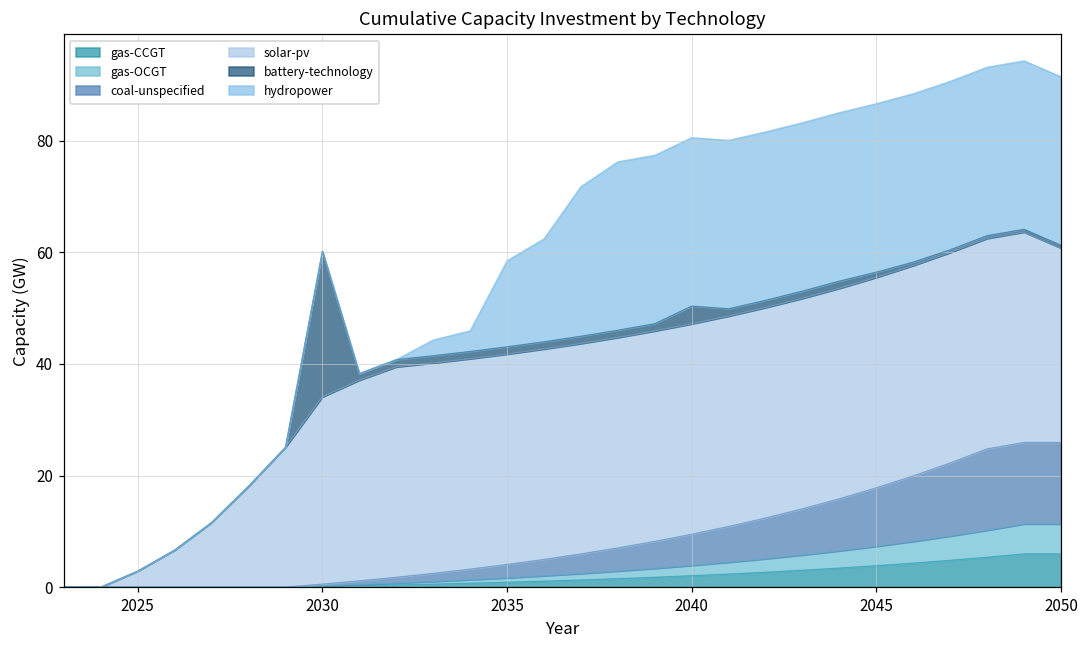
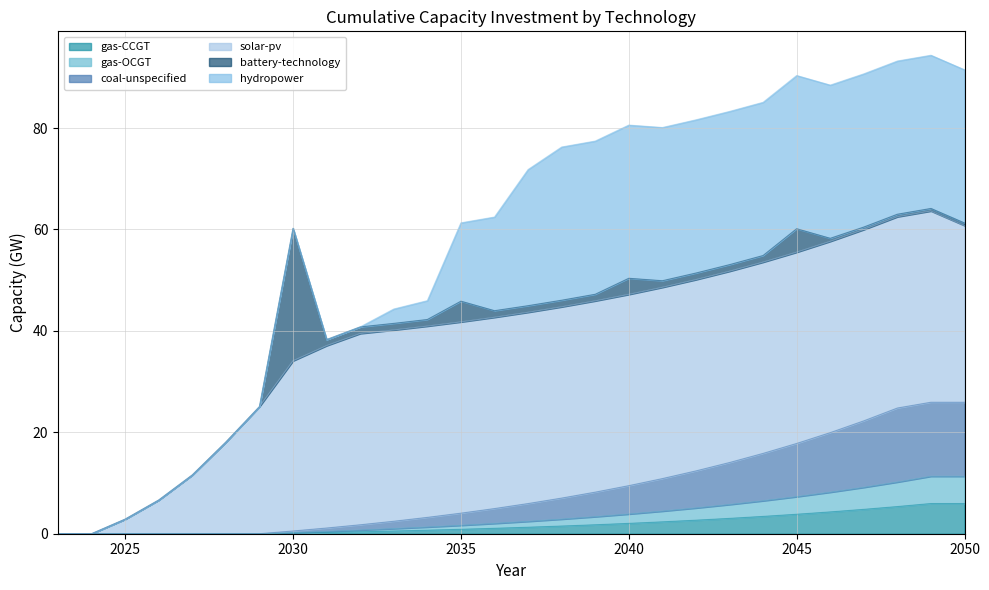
  {
    "battery-technology": {
-     "2035": 1,
+     "2035": 4,
      "2040": 3,
-     "2045": 1
+     "2045": 5
    }
  }
